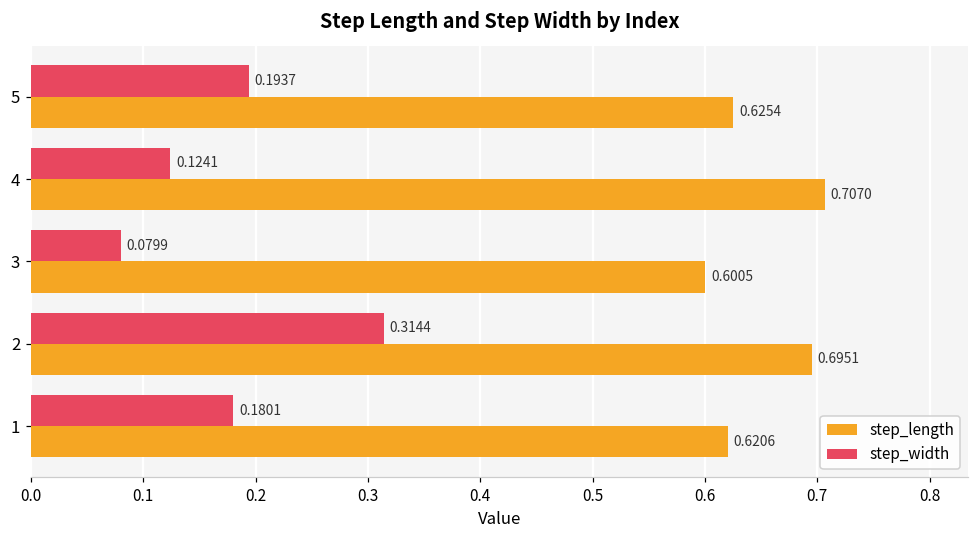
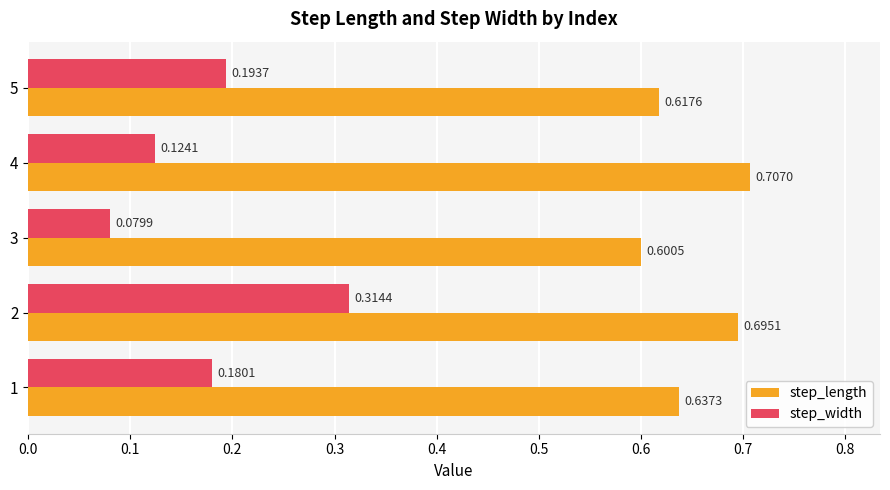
  {
    "step_length": {
-     "5": 0.6254,
+     "5": 0.6176,
      "4": 0.7070,
      "3": 0.6005,
      "2": 0.6951,
-     "1": 0.6206
+     "1": 0.6373
    },
    "step_width": {
      "5": 0.1937,
      "4": 0.1241,
      "3": 0.0799,
      "2": 0.3144,
      "1": 0.1801
    }
  }
